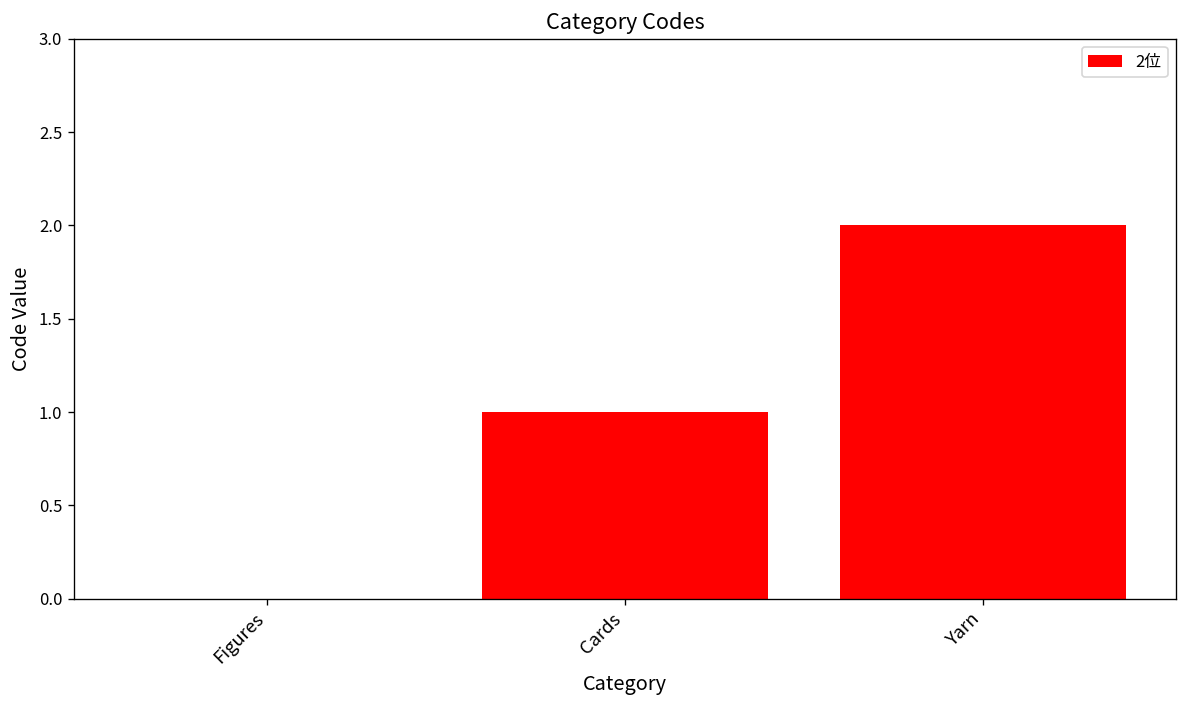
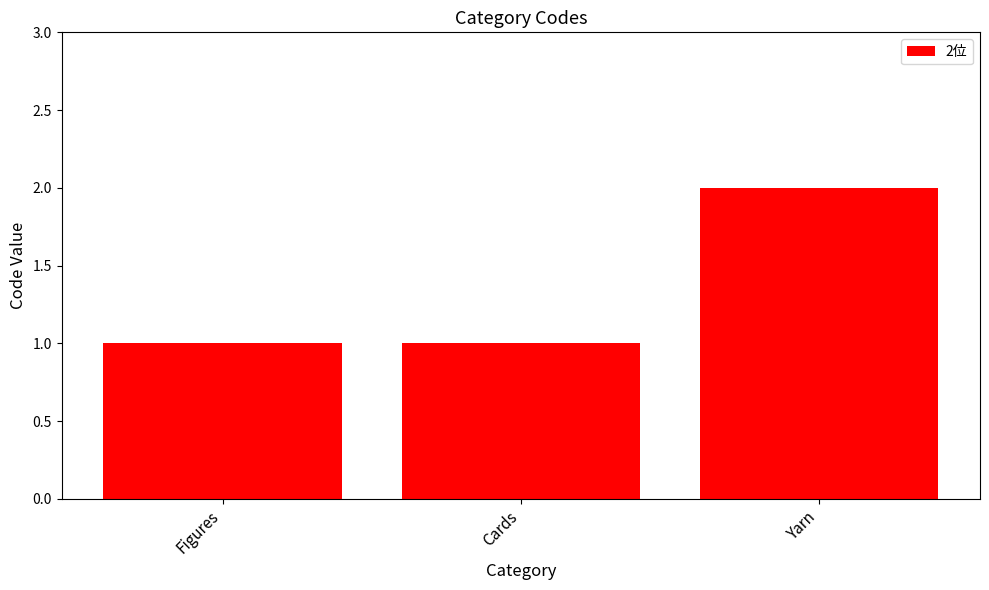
  {
-   "Figures": 0,
+   "Figures": 1,
    "Cards": 1,
    "Yarn": 2
  }
